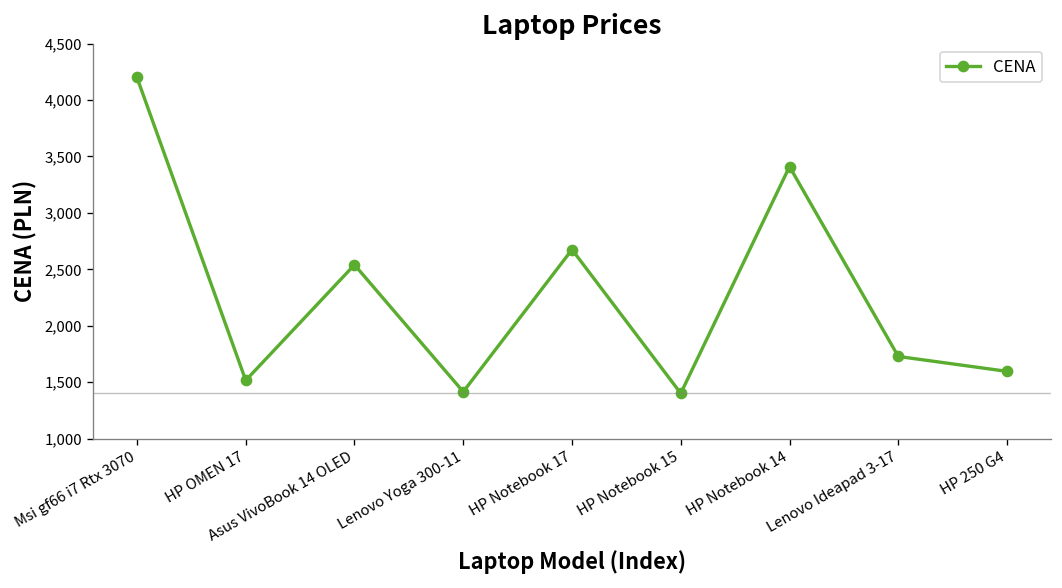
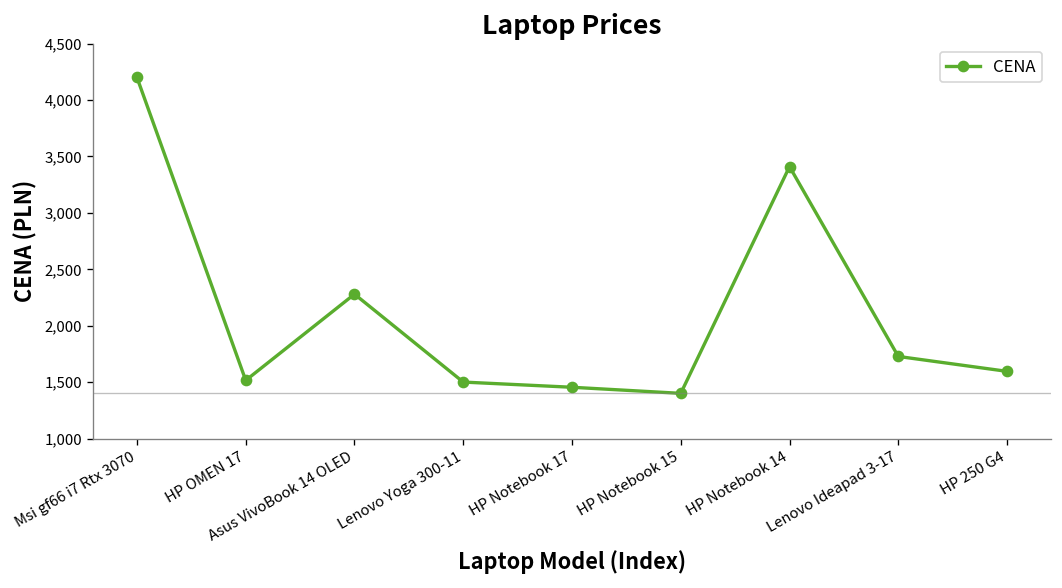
  {
    "Msi gf66 i7 Rtx 3070": "4,200",
    "HP OMEN 17": "1,500",
-   "Asus VivoBook 14 OLED": "2,500",
-   "Lenovo Yoga 300-11": "1,400",
-   "HP Notebook 17": "2,700",
+   "Asus VivoBook 14 OLED": "2,300",
+   "Lenovo Yoga 300-11": "1,500",
+   "HP Notebook 17": "1,500",
    "HP Notebook 15": "1,400",
    "HP Notebook 14": "3,400",
    "Lenovo Ideapad 3-17": "1,700",
    "HP 250 G4": "1,600"
  }
